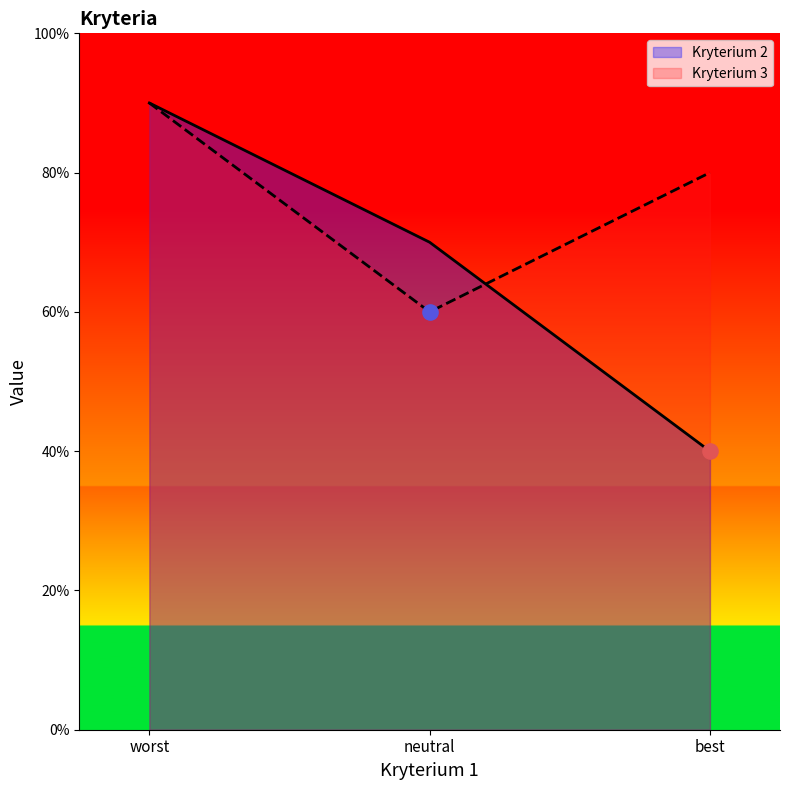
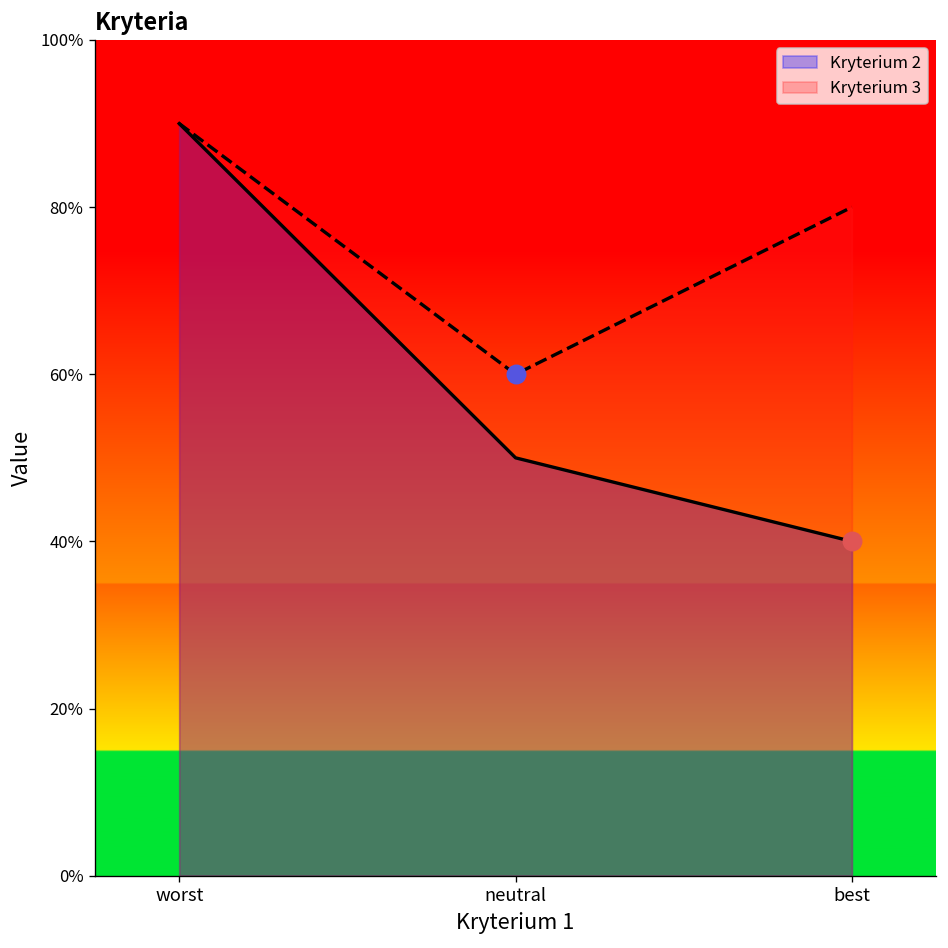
  {
    "Kryterium 2": {
-     "neutral": "70%"
+     "neutral": "50%"
    },
    "Kryterium 3": {
      "best": "80%"
    }
  }
